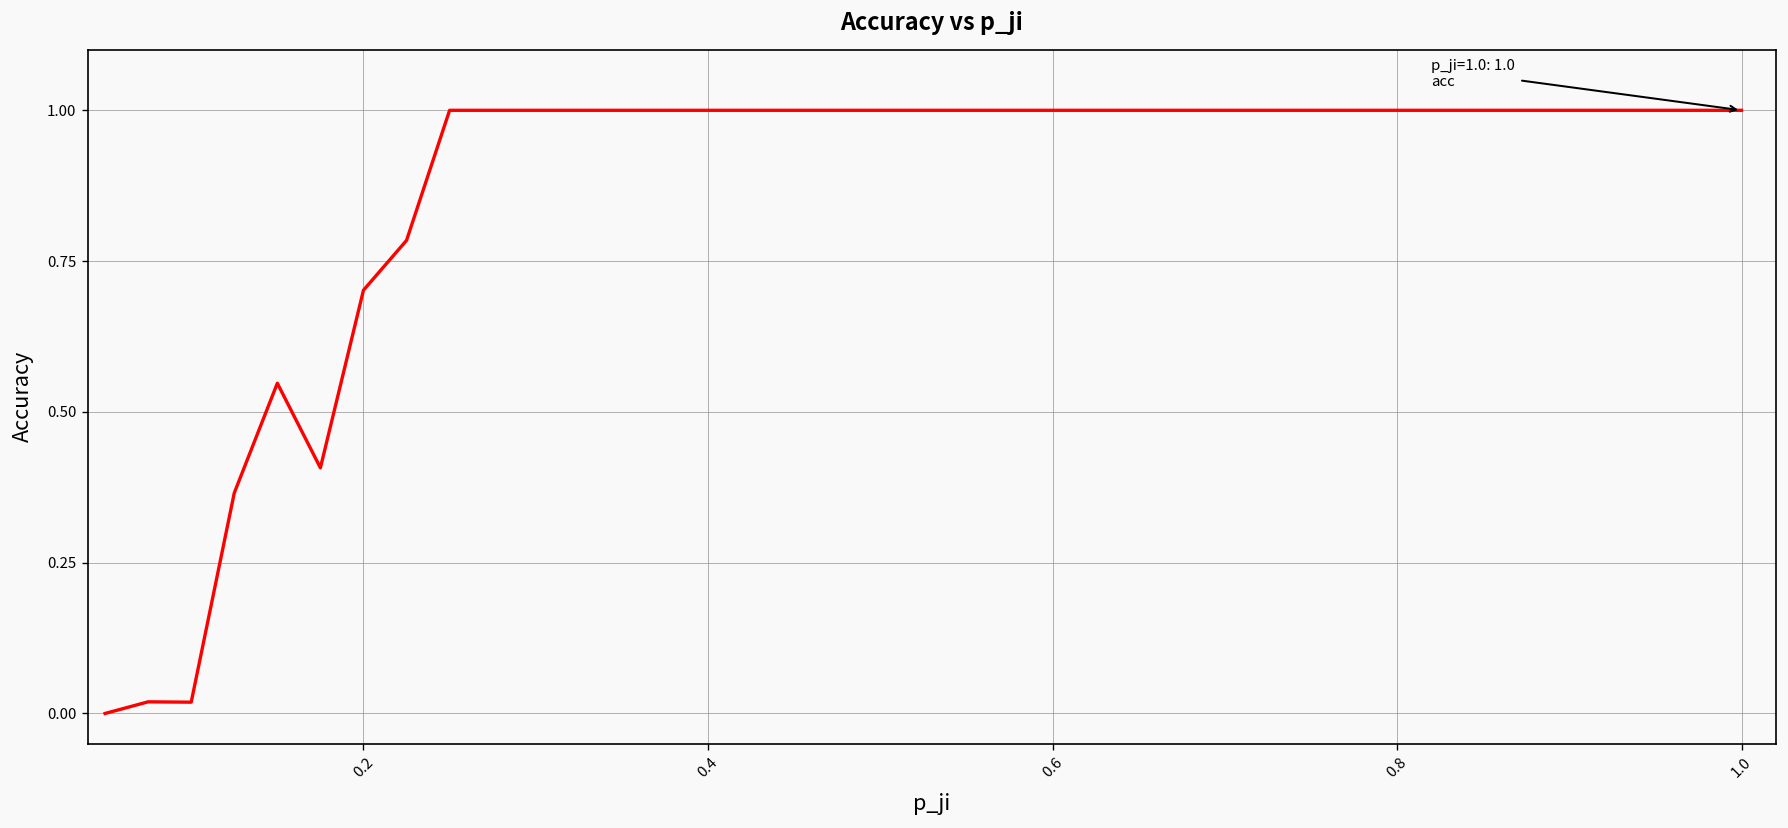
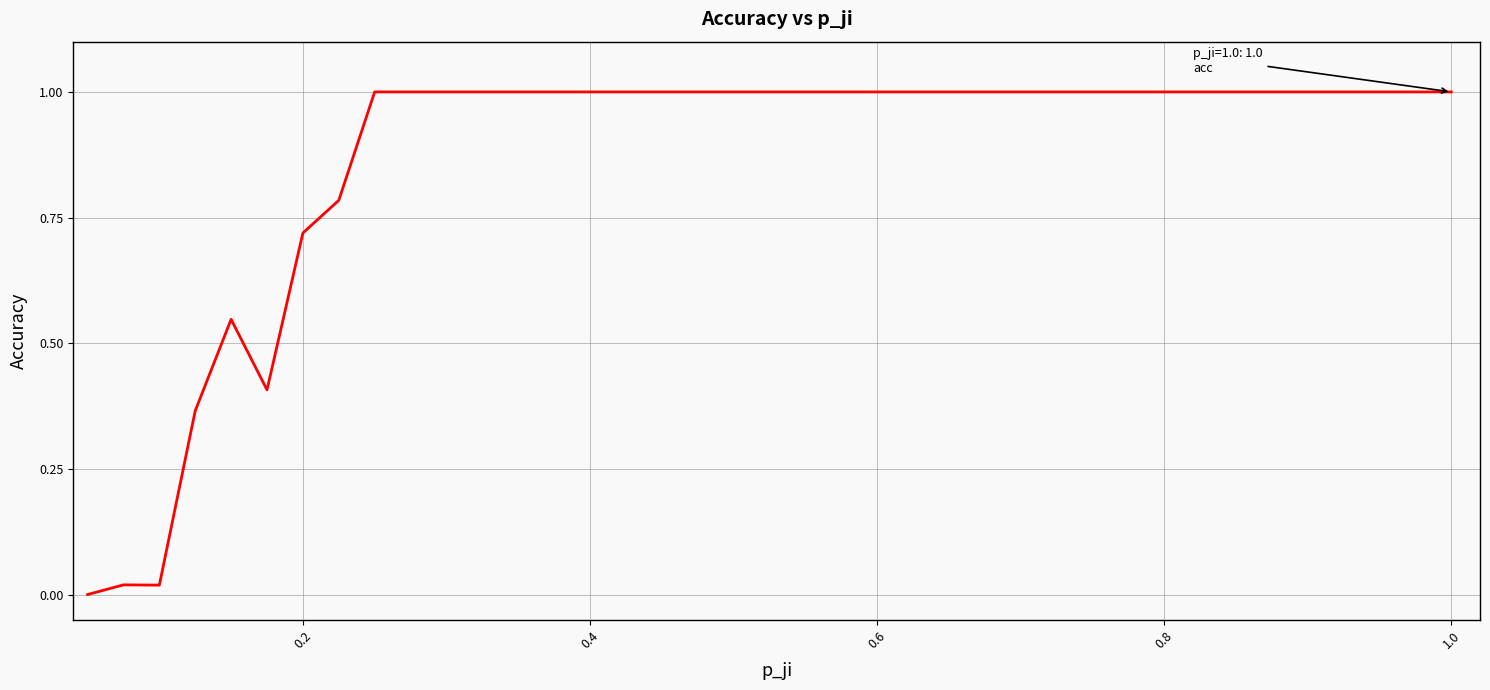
  {
-   "0.2": 0.70,
+   "0.2": 0.72,
    "0.4": 1.00,
    "0.6": 1.00,
    "0.8": 1.00,
    "1.0": 1.00
  }
